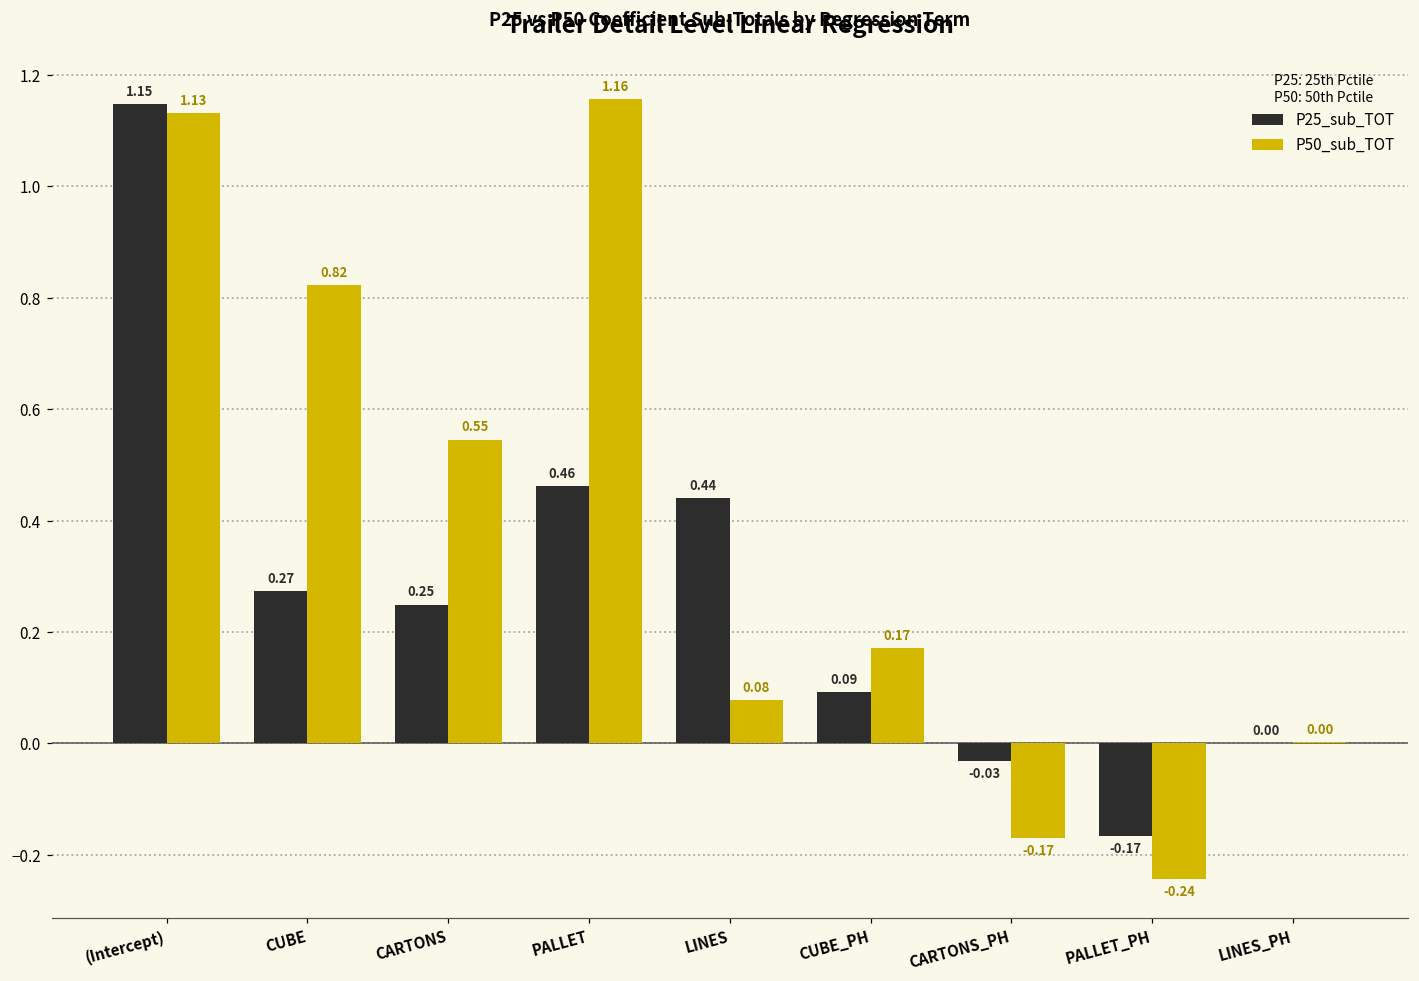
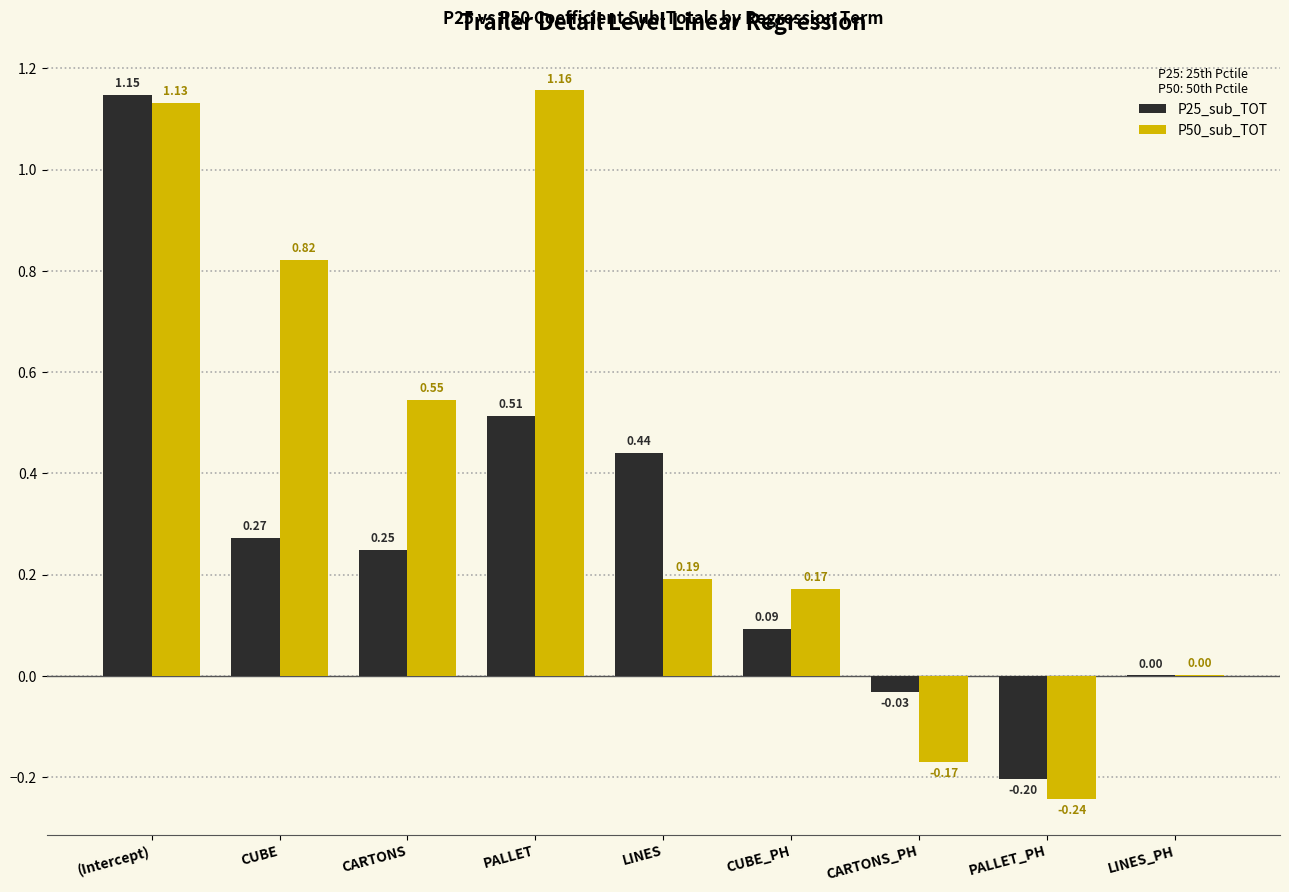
  {
    "P25_sub_TOT": {
      "(Intercept)": 1.15,
      "CUBE": 0.27,
      "CARTONS": 0.25,
-     "PALLET": 0.46,
+     "PALLET": 0.51,
      "LINES": 0.44,
      "CUBE_PH": 0.09,
      "CARTONS_PH": -0.03,
-     "PALLET_PH": -0.17,
+     "PALLET_PH": -0.20,
      "LINES_PH": 0.00
    },
    "P50_sub_TOT": {
      "(Intercept)": 1.13,
      "CUBE": 0.82,
      "CARTONS": 0.55,
      "PALLET": 1.16,
-     "LINES": 0.08,
+     "LINES": 0.19,
      "CUBE_PH": 0.17,
      "CARTONS_PH": -0.17,
      "PALLET_PH": -0.24,
      "LINES_PH": 0.00
    }
  }
